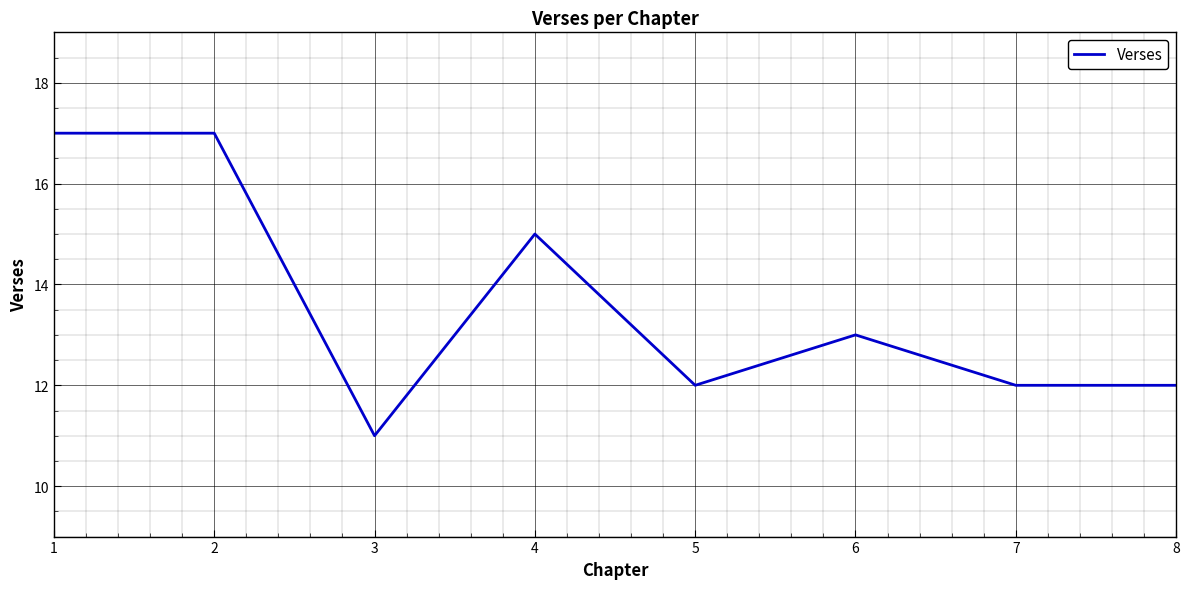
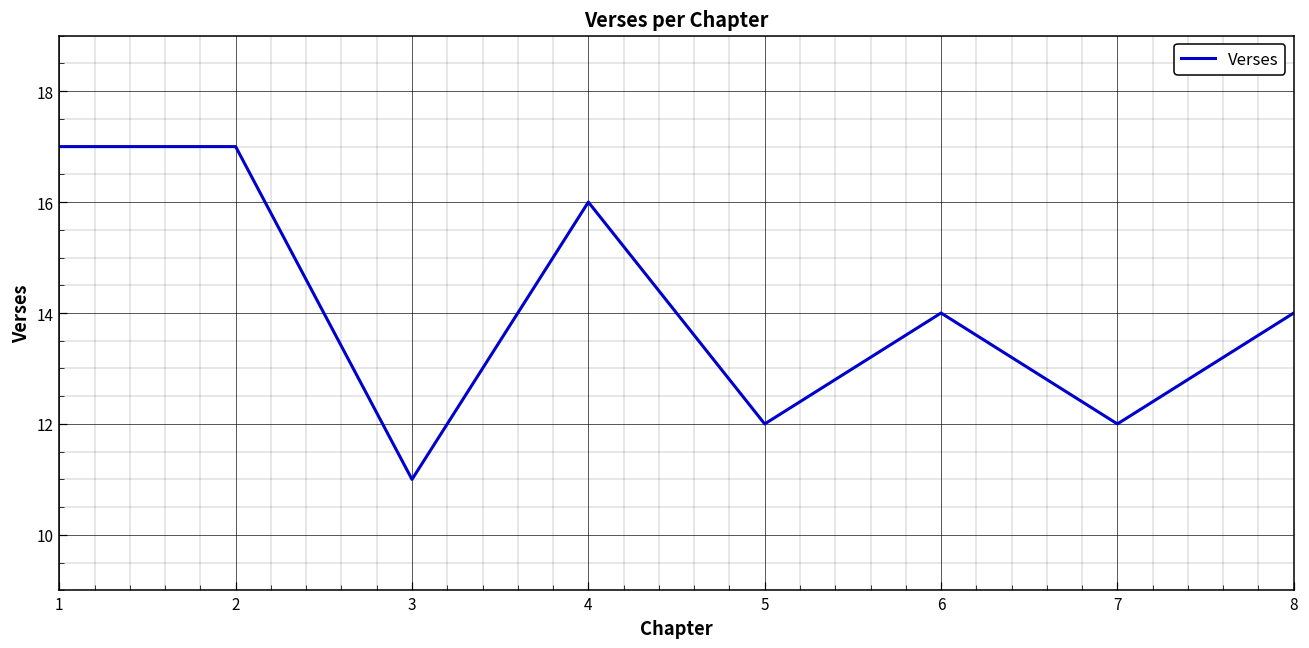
  {
    "1": 17,
    "2": 17,
    "3": 11,
-   "4": 15,
+   "4": 16,
    "5": 12,
-   "6": 13,
+   "6": 14,
    "7": 12,
-   "8": 12
+   "8": 14
  }
